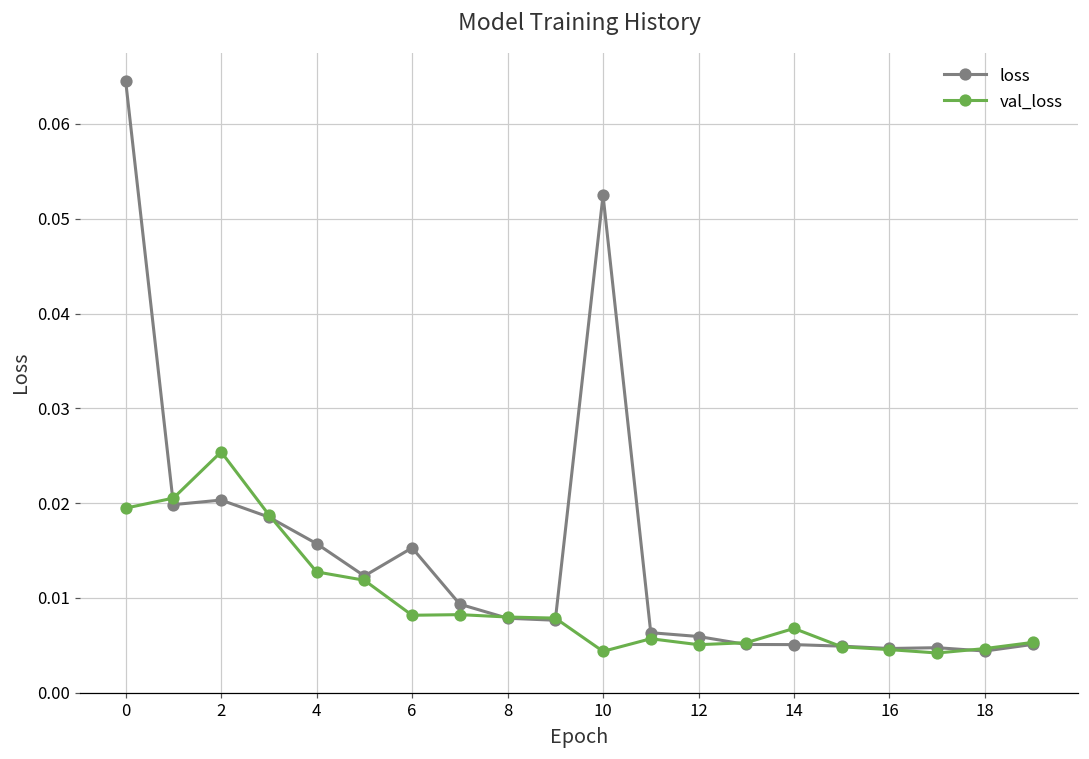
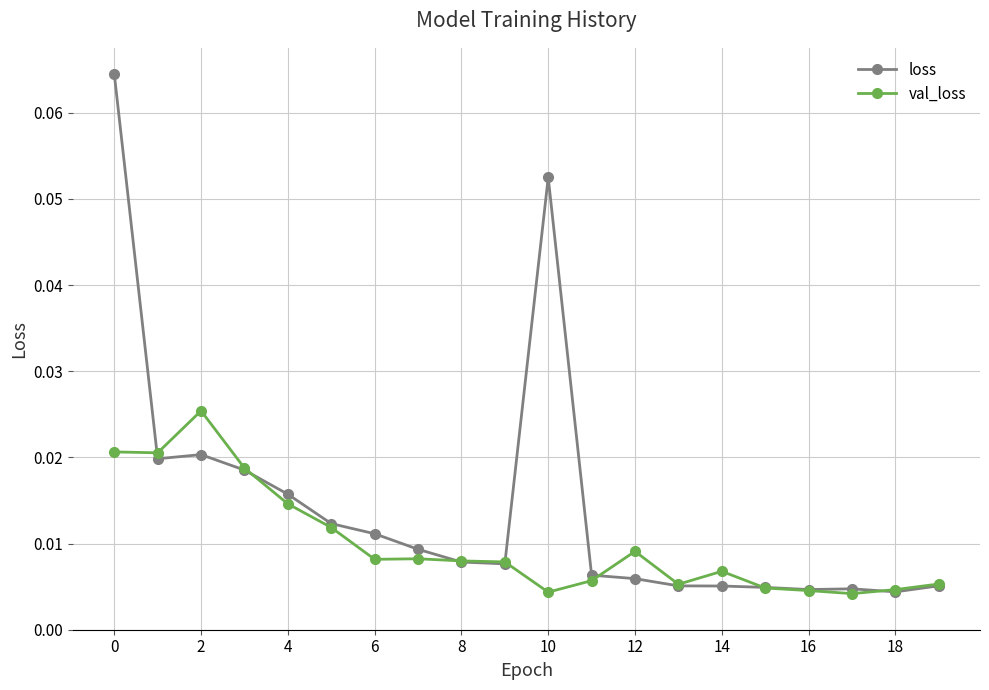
  {
    "loss": {
      "0": 0.065,
      "2": 0.020,
      "4": 0.016,
-     "6": 0.015,
+     "6": 0.011,
      "10": 0.052,
      "12": 0.006,
      "14": 0.005
    },
    "val_loss": {
-     "0": 0.019,
+     "0": 0.021,
      "2": 0.025,
-     "4": 0.013,
+     "4": 0.015,
      "6": 0.008,
      "10": 0.004,
-     "12": 0.005,
+     "12": 0.009,
      "14": 0.007
    }
  }
